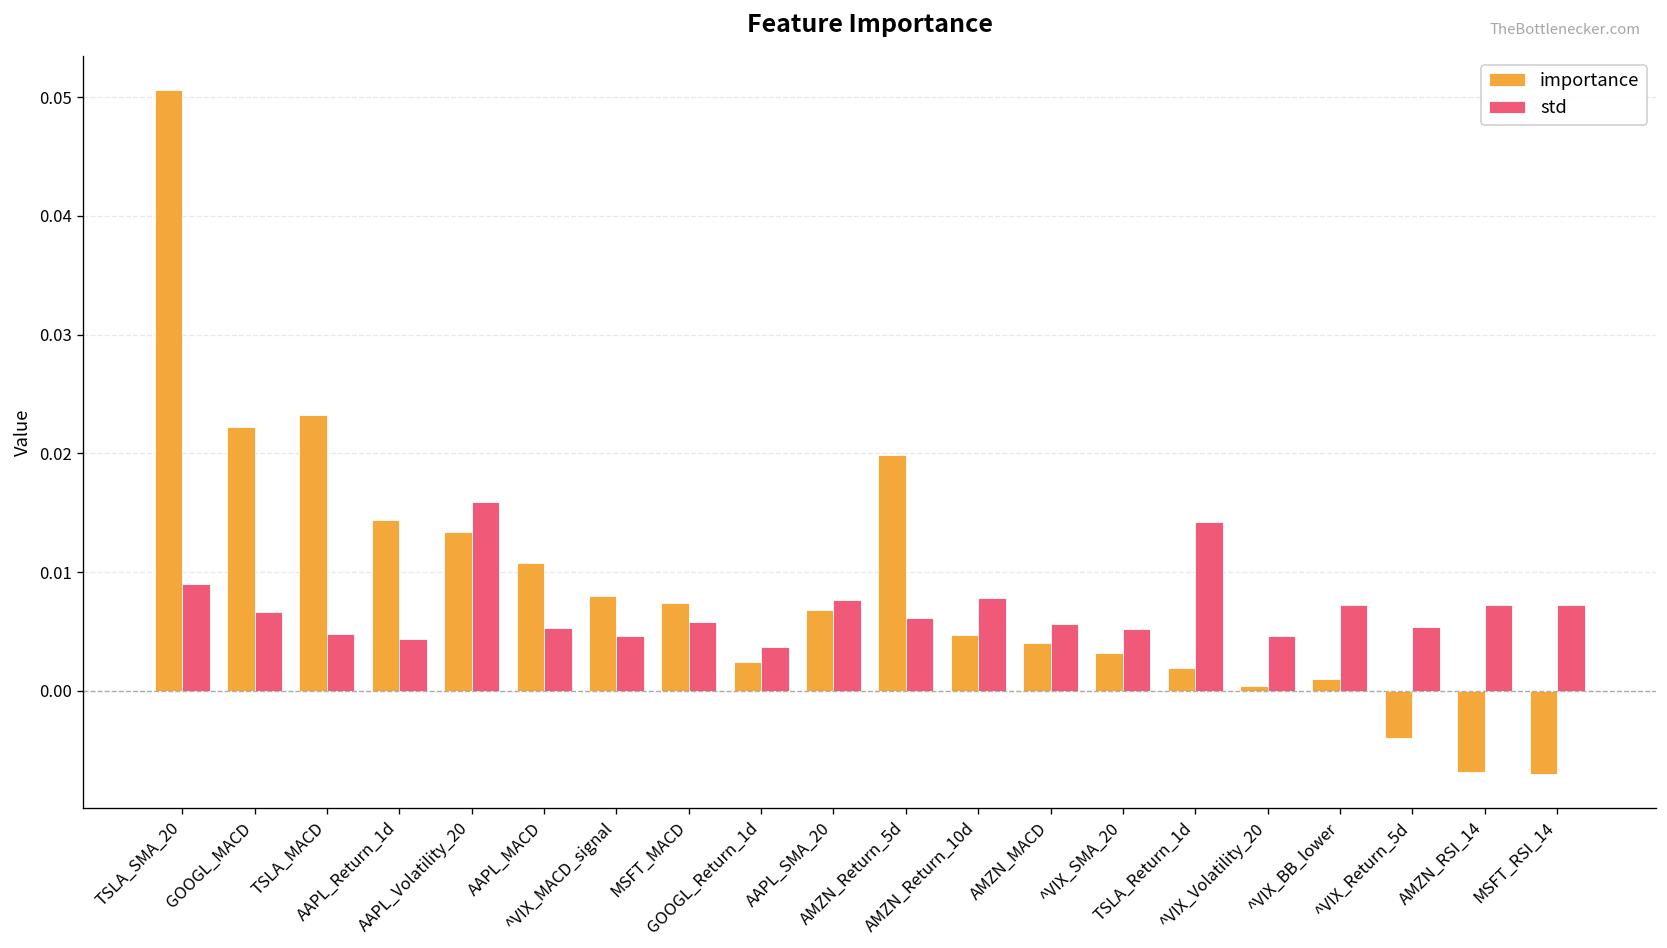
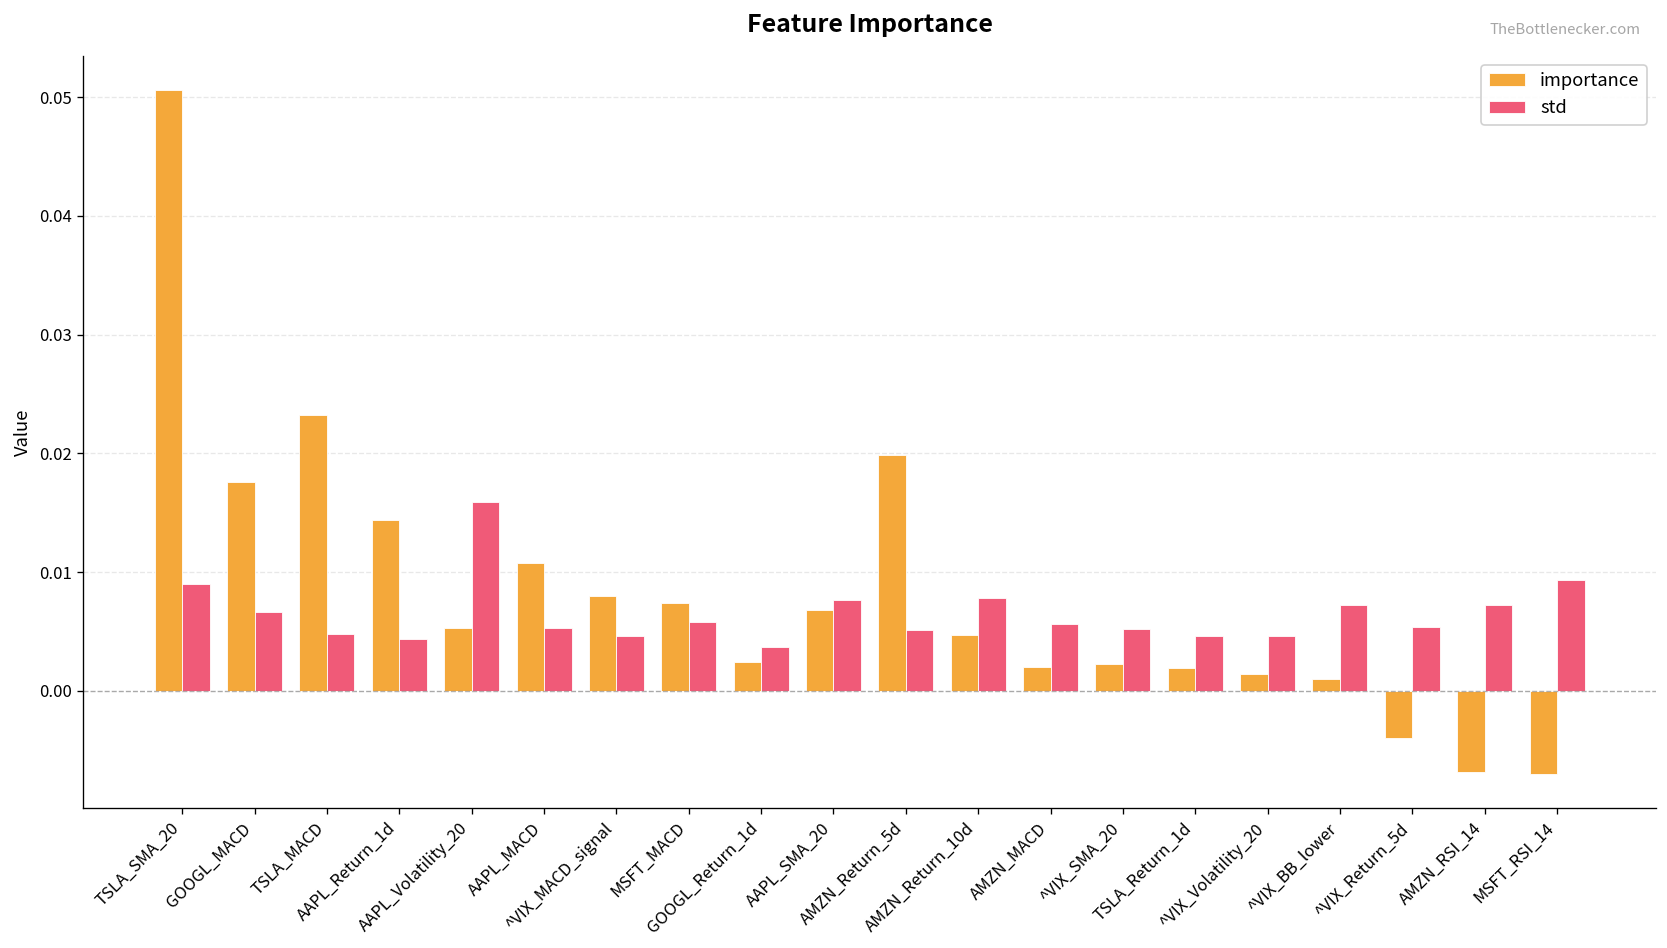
  {
    "importance": {
      "TSLA_SMA_20": 0.051,
-     "GOOGL_MACD": 0.022,
+     "GOOGL_MACD": 0.018,
      "TSLA_MACD": 0.023,
      "AAPL_Return_1d": 0.014,
-     "AAPL_Volatility_20": 0.013,
+     "AAPL_Volatility_20": 0.005,
      "AAPL_MACD": 0.011,
      "^VIX_MACD_signal": 0.008,
      "MSFT_MACD": 0.007,
      "GOOGL_Return_1d": 0.002,
      "AAPL_SMA_20": 0.007,
      "AMZN_Return_5d": 0.020,
      "AMZN_Return_10d": 0.005,
-     "AMZN_MACD": 0.004,
-     "^VIX_SMA_20": 0.003,
+     "AMZN_MACD": 0.002,
+     "^VIX_SMA_20": 0.002,
      "TSLA_Return_1d": 0.002,
-     "^VIX_Volatility_20": 0.000,
+     "^VIX_Volatility_20": 0.001,
      "^VIX_BB_lower": 0.001,
      "^VIX_Return_5d": -0.004,
      "AMZN_RSI_14": -0.007,
      "MSFT_RSI_14": -0.007
    },
    "std": {
      "TSLA_SMA_20": 0.009,
      "GOOGL_MACD": 0.007,
      "TSLA_MACD": 0.005,
      "AAPL_Return_1d": 0.004,
      "AAPL_Volatility_20": 0.016,
      "AAPL_MACD": 0.005,
      "^VIX_MACD_signal": 0.005,
      "MSFT_MACD": 0.006,
      "GOOGL_Return_1d": 0.004,
      "AAPL_SMA_20": 0.008,
-     "AMZN_Return_5d": 0.006,
+     "AMZN_Return_5d": 0.005,
      "AMZN_Return_10d": 0.008,
      "AMZN_MACD": 0.006,
      "^VIX_SMA_20": 0.005,
-     "TSLA_Return_1d": 0.014,
+     "TSLA_Return_1d": 0.005,
      "^VIX_Volatility_20": 0.005,
      "^VIX_BB_lower": 0.007,
      "^VIX_Return_5d": 0.005,
      "AMZN_RSI_14": 0.007,
-     "MSFT_RSI_14": 0.007
+     "MSFT_RSI_14": 0.009
    }
  }
